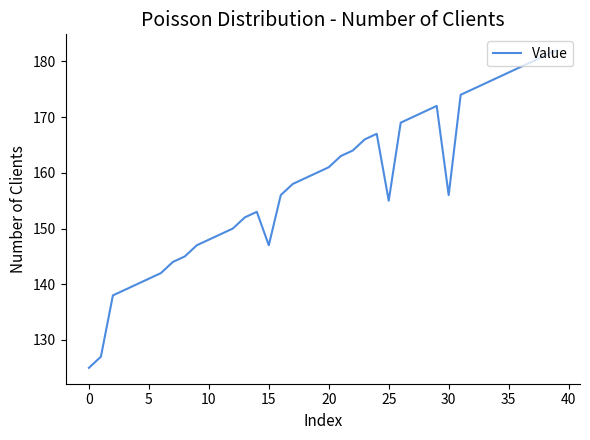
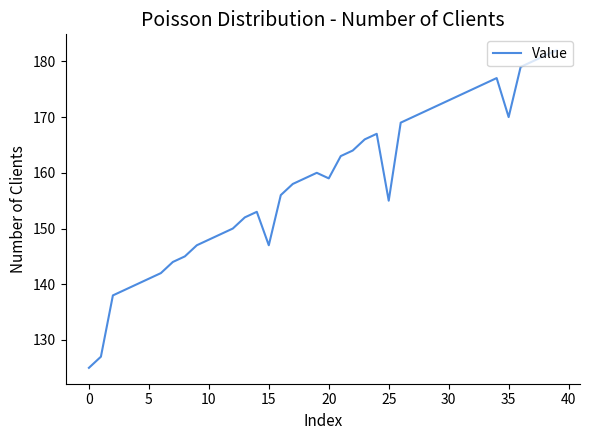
  {
    "0": 125,
    "5": 141,
    "10": 148,
    "15": 147,
-   "20": 161,
+   "20": 159,
    "25": 155,
-   "30": 156,
-   "35": 178
+   "30": 173,
+   "35": 170
  }
